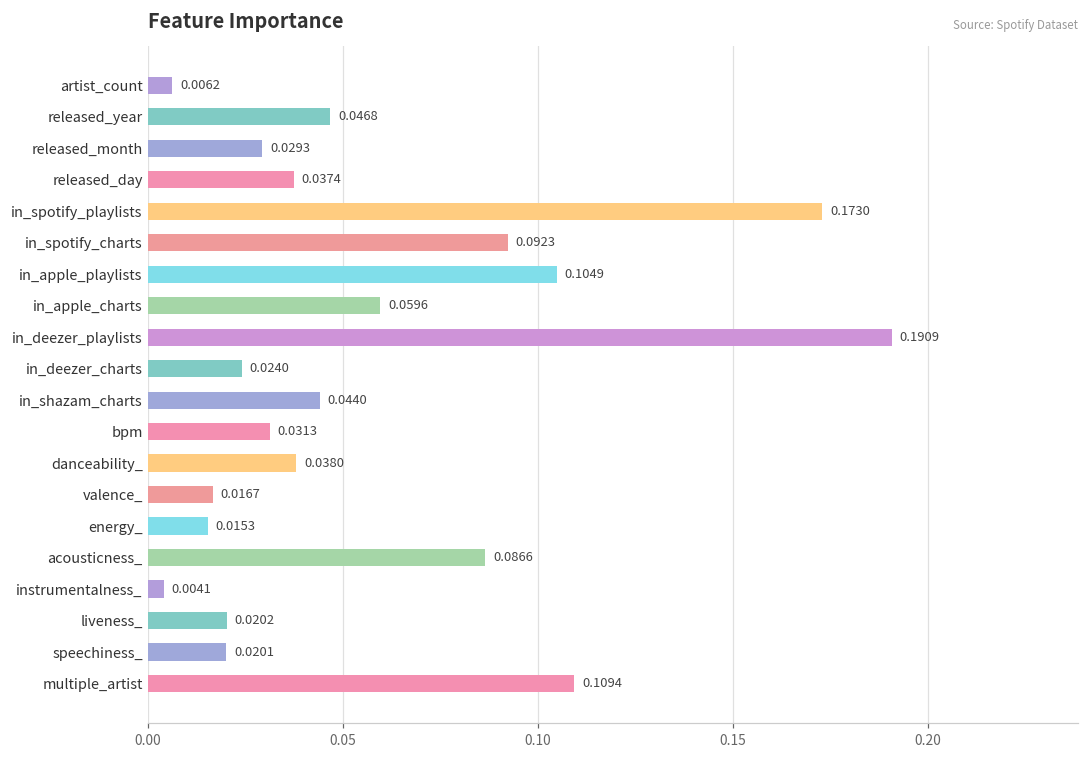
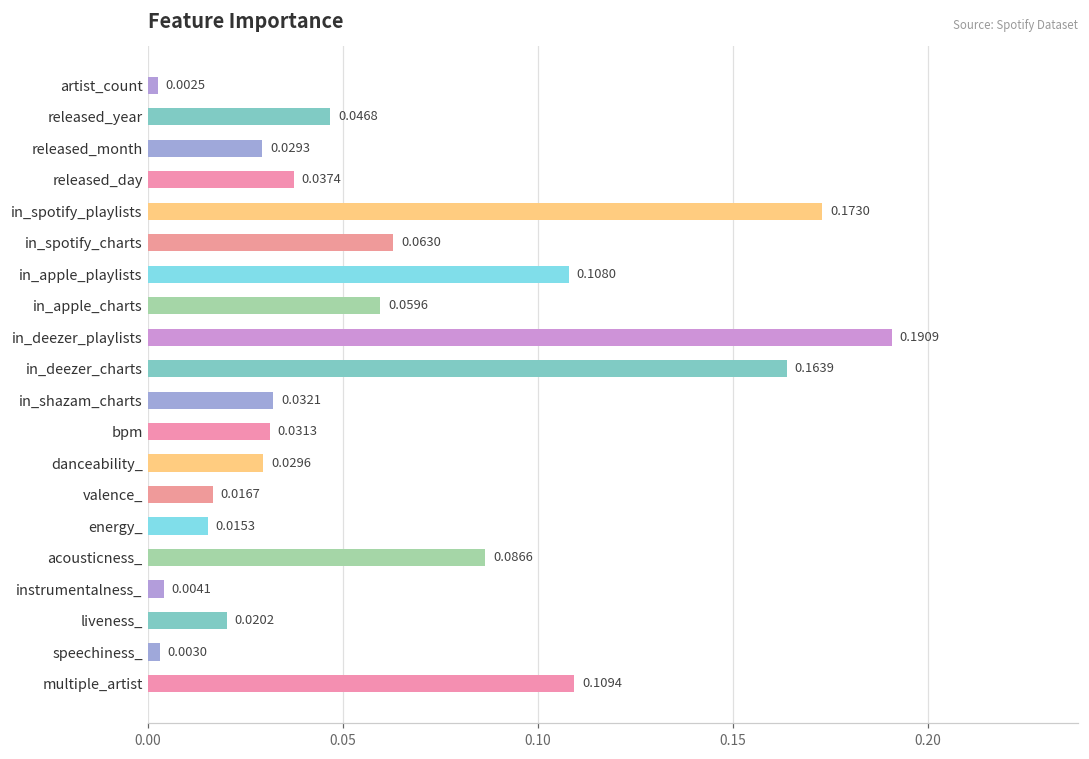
  {
-   "artist_count": 0.0062,
+   "artist_count": 0.0025,
    "released_year": 0.0468,
    "released_month": 0.0293,
    "released_day": 0.0374,
    "in_spotify_playlists": 0.1730,
-   "in_spotify_charts": 0.0923,
-   "in_apple_playlists": 0.1049,
+   "in_spotify_charts": 0.0630,
+   "in_apple_playlists": 0.1080,
    "in_apple_charts": 0.0596,
    "in_deezer_playlists": 0.1909,
-   "in_deezer_charts": 0.0240,
-   "in_shazam_charts": 0.0440,
+   "in_deezer_charts": 0.1639,
+   "in_shazam_charts": 0.0321,
    "bpm": 0.0313,
-   "danceability_": 0.0380,
+   "danceability_": 0.0296,
    "valence_": 0.0167,
    "energy_": 0.0153,
    "acousticness_": 0.0866,
    "instrumentalness_": 0.0041,
    "liveness_": 0.0202,
-   "speechiness_": 0.0201,
+   "speechiness_": 0.0030,
    "multiple_artist": 0.1094
  }
